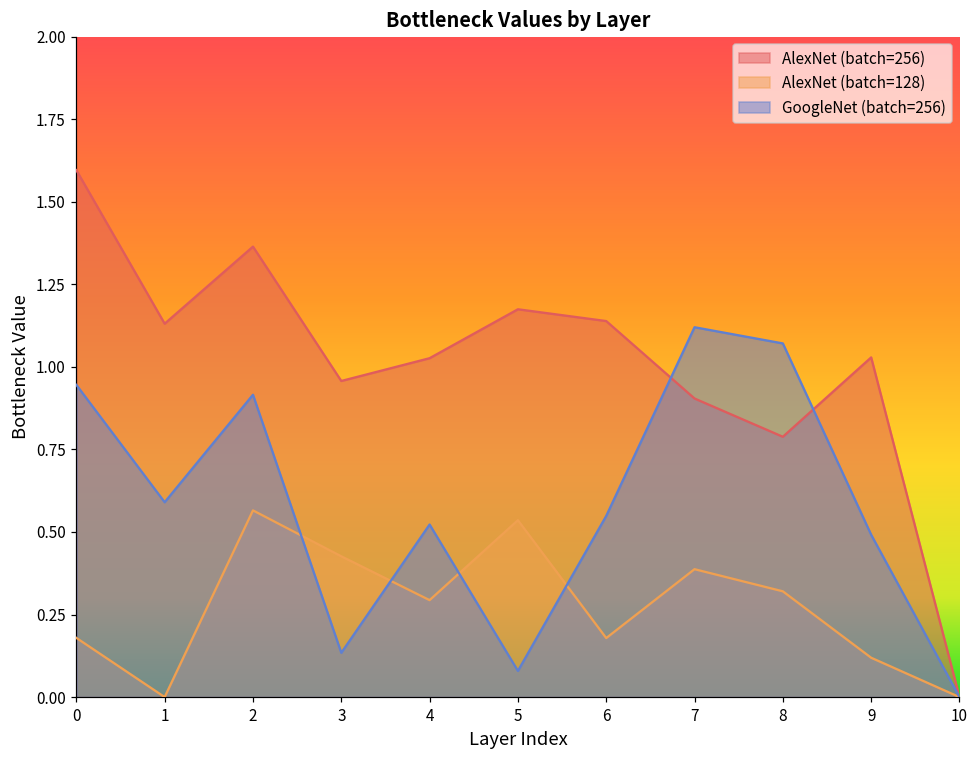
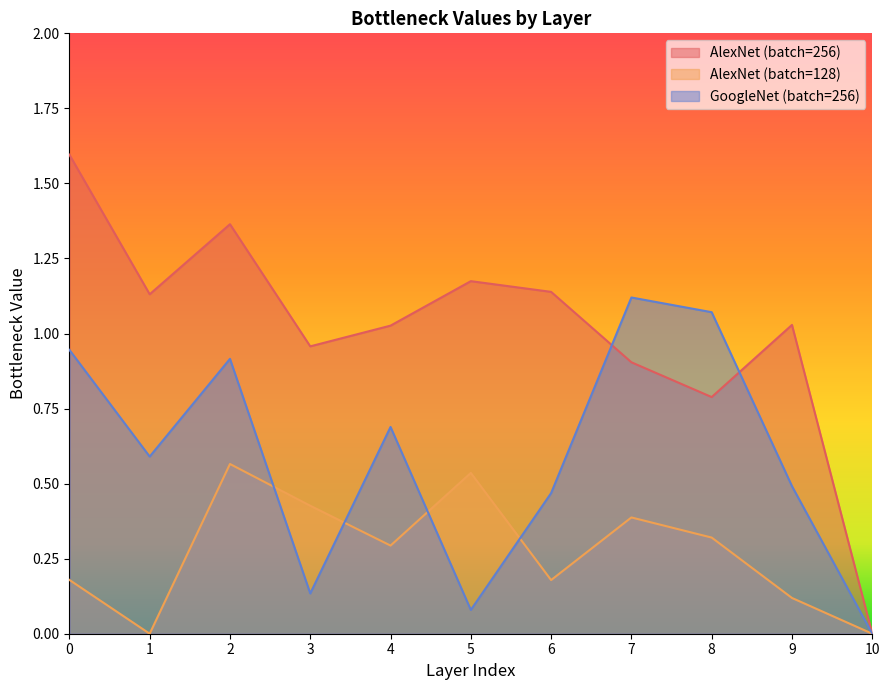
  {
    "GoogleNet (batch=256)": {
      "0": 0.95,
      "1": 0.59,
      "2": 0.92,
      "3": 0.13,
-     "4": 0.52,
+     "4": 0.69,
      "5": 0.08,
-     "6": 0.55,
+     "6": 0.47,
      "7": 1.12,
      "8": 1.07,
      "9": 0.49
    }
  }
